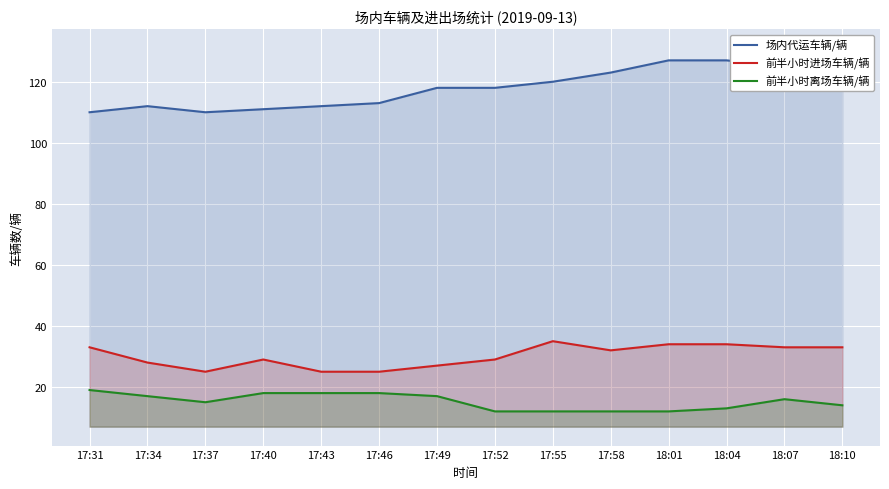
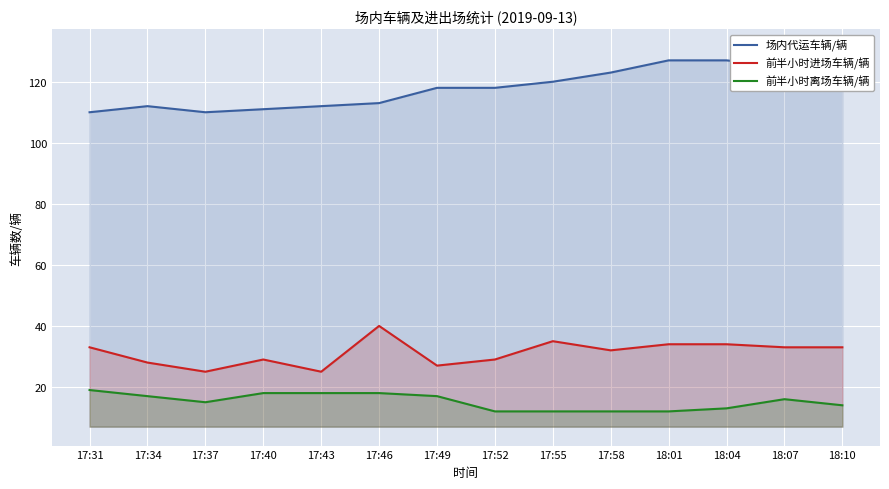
  {
    "场内代运车辆/辆": {
      "17:31": 110,
      "17:34": 112,
      "17:37": 110,
      "17:40": 111,
      "17:43": 112,
      "17:46": 113,
      "17:49": 118,
      "17:52": 118,
      "17:55": 120,
      "17:58": 123,
      "18:01": 127,
      "18:04": 127
    },
    "前半小时进场车辆/辆": {
      "17:31": 33,
      "17:34": 28,
      "17:37": 25,
      "17:40": 29,
      "17:43": 25,
-     "17:46": 25,
+     "17:46": 40,
      "17:49": 27,
      "17:52": 29,
      "17:55": 35,
      "17:58": 32,
      "18:01": 34,
      "18:04": 34,
      "18:07": 33,
      "18:10": 33
    },
    "前半小时离场车辆/辆": {
      "17:31": 19,
      "17:34": 17,
      "17:37": 15,
      "17:40": 18,
      "17:43": 18,
      "17:46": 18,
      "17:49": 17,
      "17:52": 12,
      "17:55": 12,
      "17:58": 12,
      "18:01": 12,
      "18:04": 13,
      "18:07": 16,
      "18:10": 14
    }
  }
